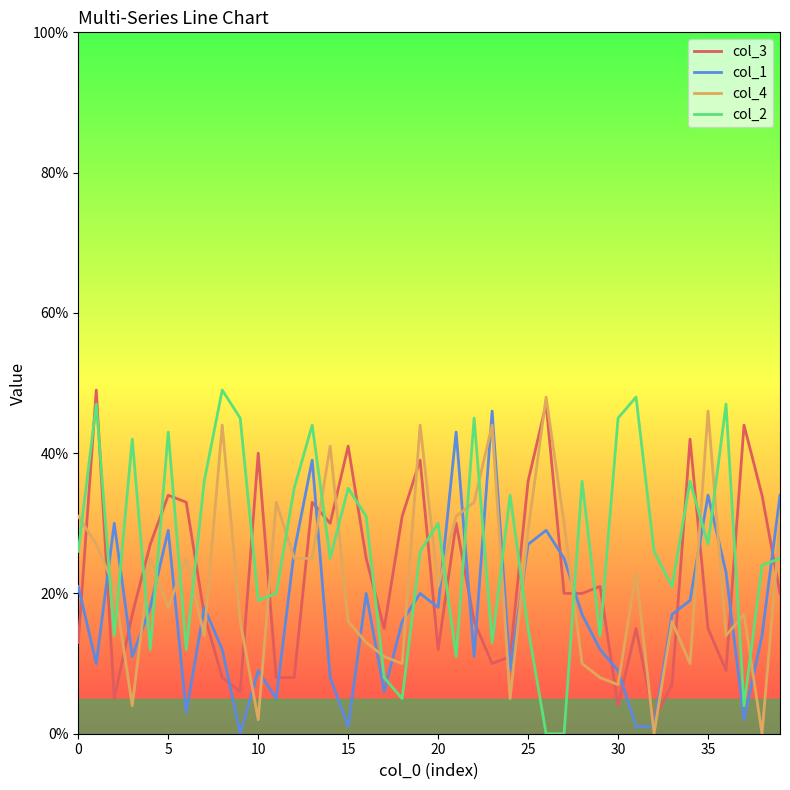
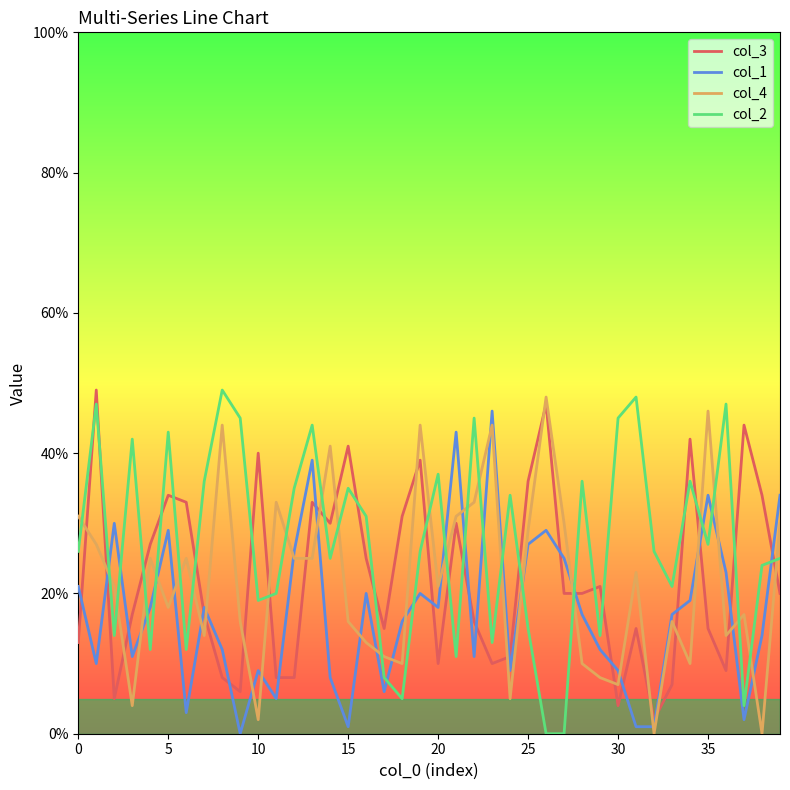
  {
    "col_3": {
      "0": "13%",
      "5": "34%",
      "10": "40%",
      "15": "41%",
-     "20": "12%",
+     "20": "10%",
      "25": "36%",
      "35": "15%"
    },
    "col_1": {
      "0": "21%",
      "5": "29%",
      "10": "9%",
      "20": "18%",
      "25": "27%",
      "30": "9%",
      "35": "34%"
    },
    "col_4": {
      "0": "31%",
      "5": "18%",
      "15": "16%",
      "20": "21%",
      "25": "29%",
      "30": "7%",
      "35": "46%"
    },
    "col_2": {
      "0": "26%",
      "5": "43%",
      "10": "19%",
      "15": "35%",
-     "20": "30%",
+     "20": "37%",
      "25": "15%",
      "30": "45%",
      "35": "27%"
    }
  }
